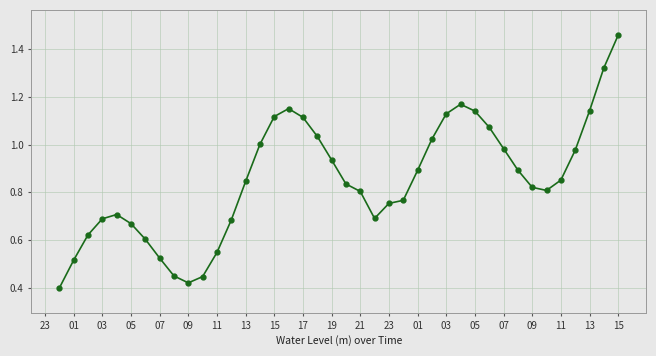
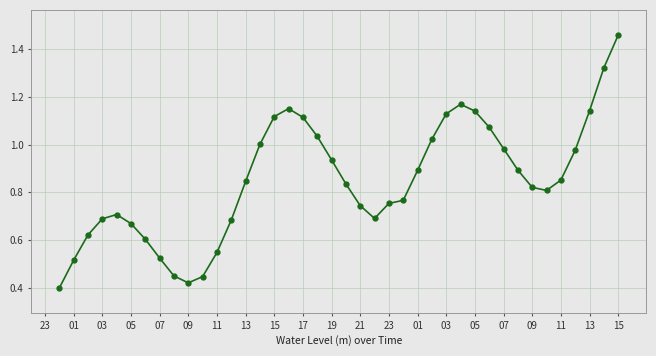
  {
    "17": 1.11,
    "19": 0.94,
-   "21": 0.80,
+   "21": 0.74,
    "23": 0.75
  }
